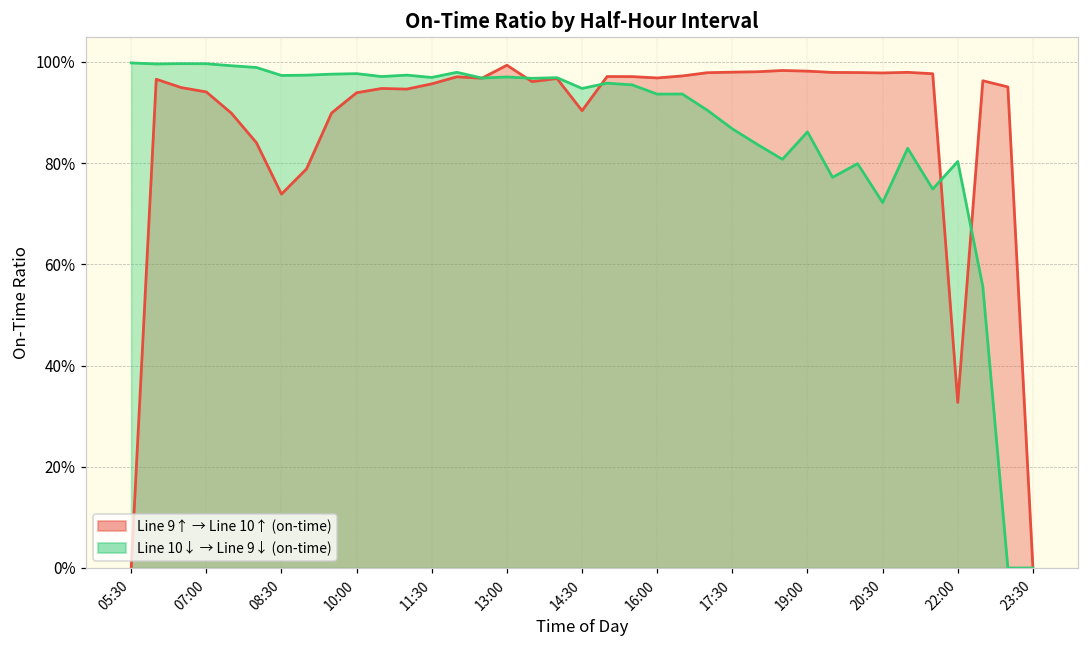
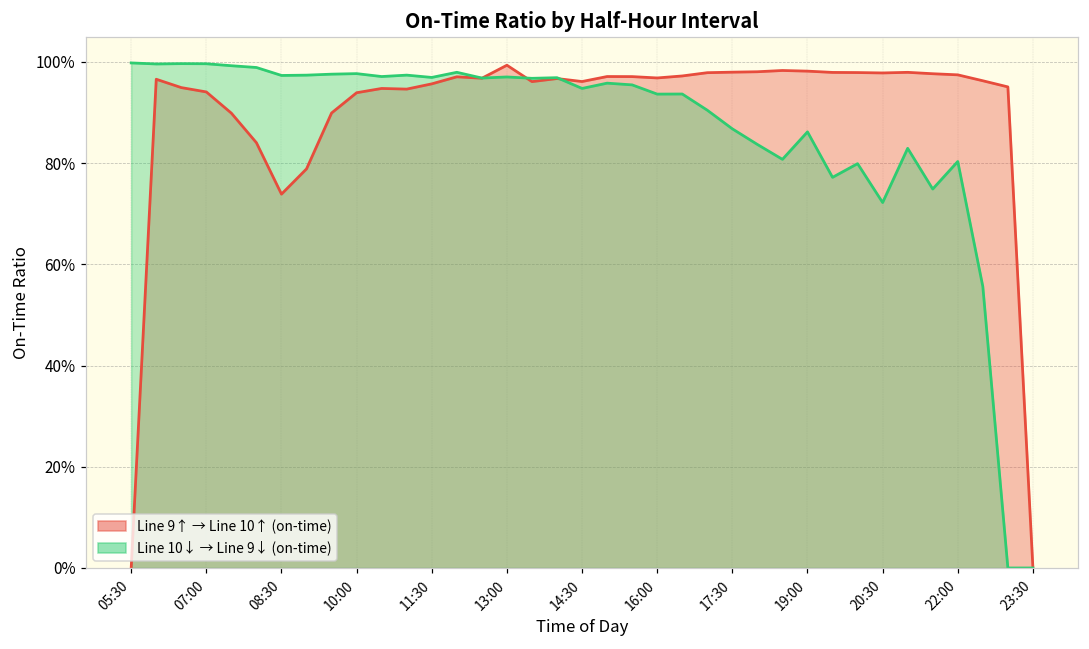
  {
    "Line 9↑ → Line 10↑ (on-time)": {
      "05:30": "0%",
      "07:00": "94%",
      "08:30": "74%",
      "10:00": "94%",
      "11:30": "96%",
      "13:00": "99%",
-     "14:30": "90%",
+     "14:30": "96%",
      "16:00": "97%",
      "17:30": "98%",
      "19:00": "98%",
      "20:30": "98%",
-     "22:00": "33%"
+     "22:00": "97%"
    },
    "Line 10↓ → Line 9↓ (on-time)": {
      "05:30": "100%",
      "07:00": "100%",
      "08:30": "97%",
      "10:00": "98%",
      "11:30": "97%",
      "13:00": "97%",
      "14:30": "95%",
      "16:00": "94%",
      "17:30": "87%",
      "19:00": "86%",
      "20:30": "72%",
      "22:00": "80%"
    }
  }
